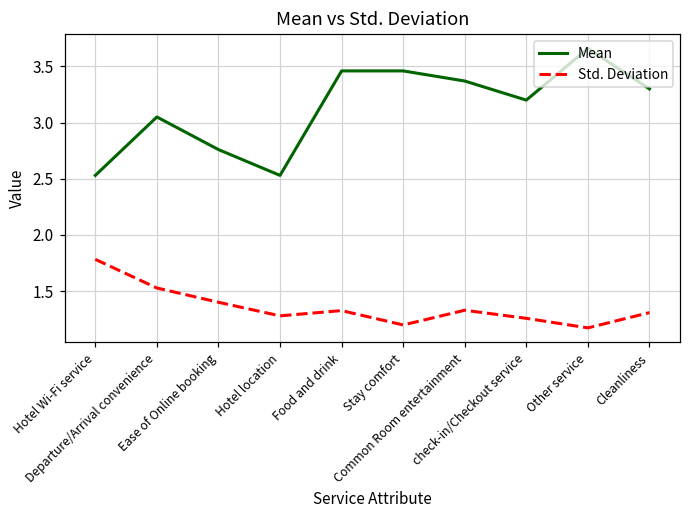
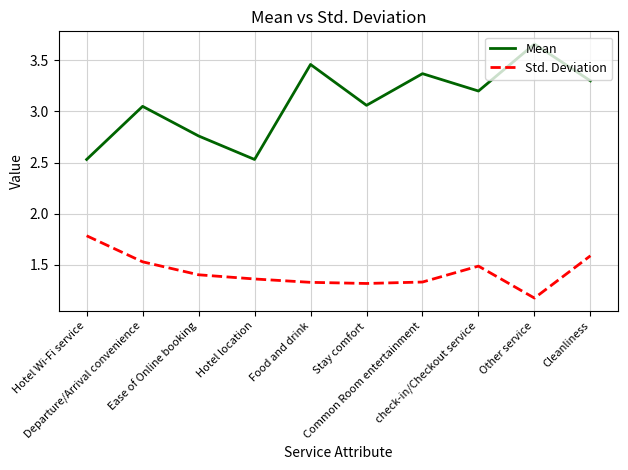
  {
    "Mean": {
      "Hotel Wi-Fi service": 2.53,
      "Departure/Arrival convenience": 3.05,
      "Ease of Online booking": 2.76,
      "Hotel location": 2.53,
      "Food and drink": 3.46,
-     "Stay comfort": 3.46,
+     "Stay comfort": 3.06,
      "Common Room entertainment": 3.37,
      "check-in/Checkout service": 3.20,
      "Cleanliness": 3.30
    },
    "Std. Deviation": {
      "Hotel Wi-Fi service": 1.78,
      "Departure/Arrival convenience": 1.53,
      "Ease of Online booking": 1.40,
-     "Hotel location": 1.28,
+     "Hotel location": 1.36,
      "Food and drink": 1.33,
-     "Stay comfort": 1.20,
+     "Stay comfort": 1.32,
      "Common Room entertainment": 1.33,
-     "check-in/Checkout service": 1.26,
+     "check-in/Checkout service": 1.49,
      "Other service": 1.17,
-     "Cleanliness": 1.31
+     "Cleanliness": 1.59
    }
  }
